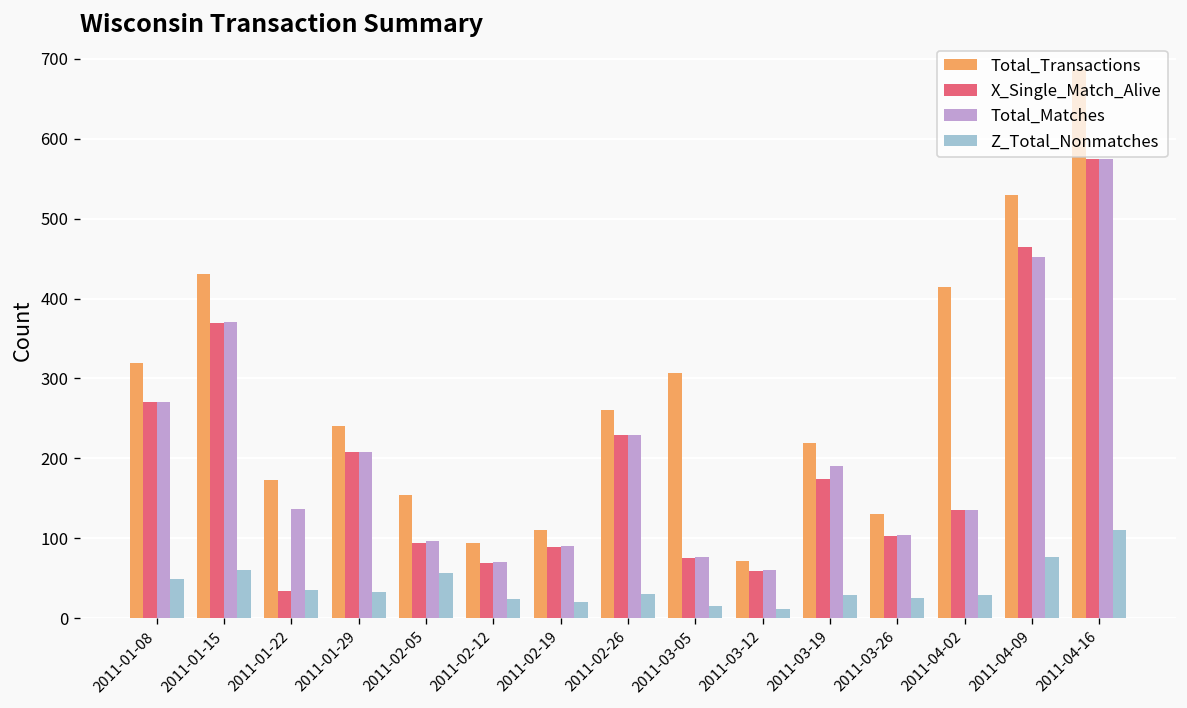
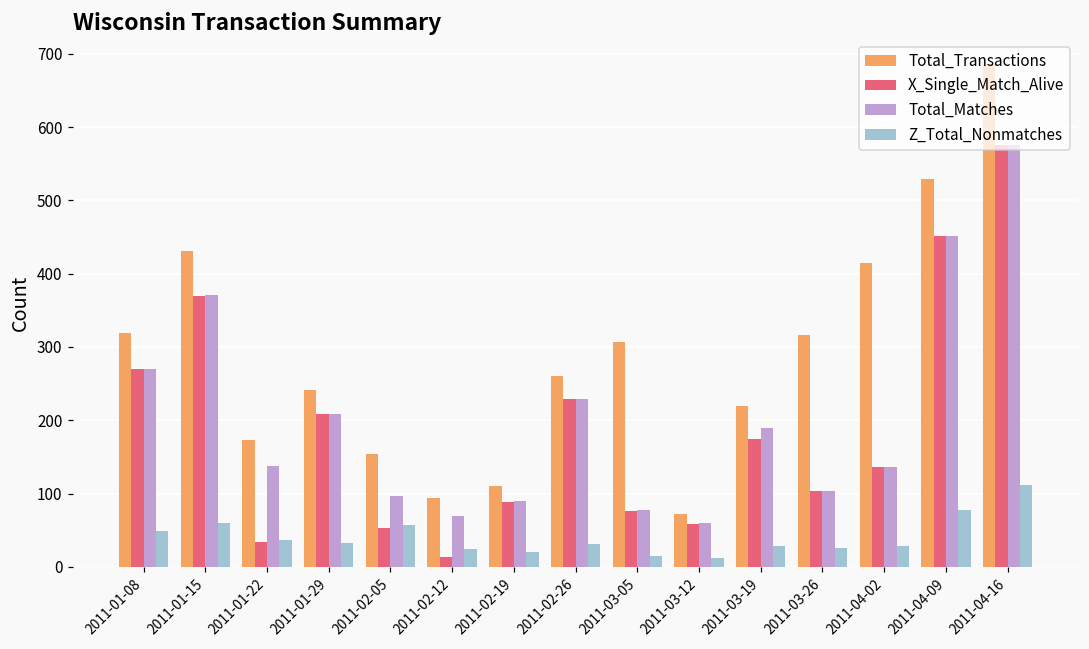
  {
    "Total_Transactions": {
      "2011-01-08": 320,
      "2011-01-15": 430,
      "2011-01-22": 170,
      "2011-01-29": 240,
      "2011-02-05": 150,
      "2011-02-12": 90,
      "2011-02-19": 110,
      "2011-02-26": 260,
      "2011-03-05": 310,
      "2011-03-12": 70,
      "2011-03-19": 220,
-     "2011-03-26": 130,
+     "2011-03-26": 320,
      "2011-04-02": 420,
      "2011-04-09": 530
    },
    "X_Single_Match_Alive": {
      "2011-01-08": 270,
      "2011-01-15": 370,
      "2011-01-22": 30,
      "2011-01-29": 210,
-     "2011-02-05": 90,
-     "2011-02-12": 70,
+     "2011-02-05": 50,
+     "2011-02-12": 10,
      "2011-02-19": 90,
      "2011-02-26": 230,
      "2011-03-05": 80,
      "2011-03-12": 60,
      "2011-03-19": 170,
      "2011-03-26": 100,
      "2011-04-02": 140,
-     "2011-04-09": 470,
+     "2011-04-09": 450,
      "2011-04-16": 580
    }
  }
